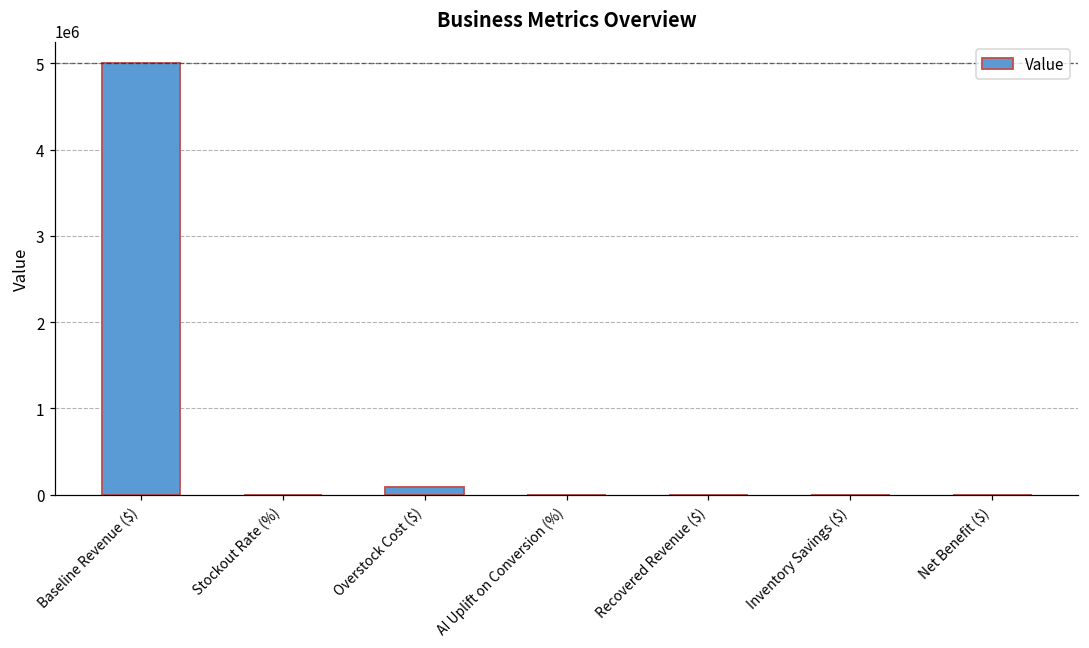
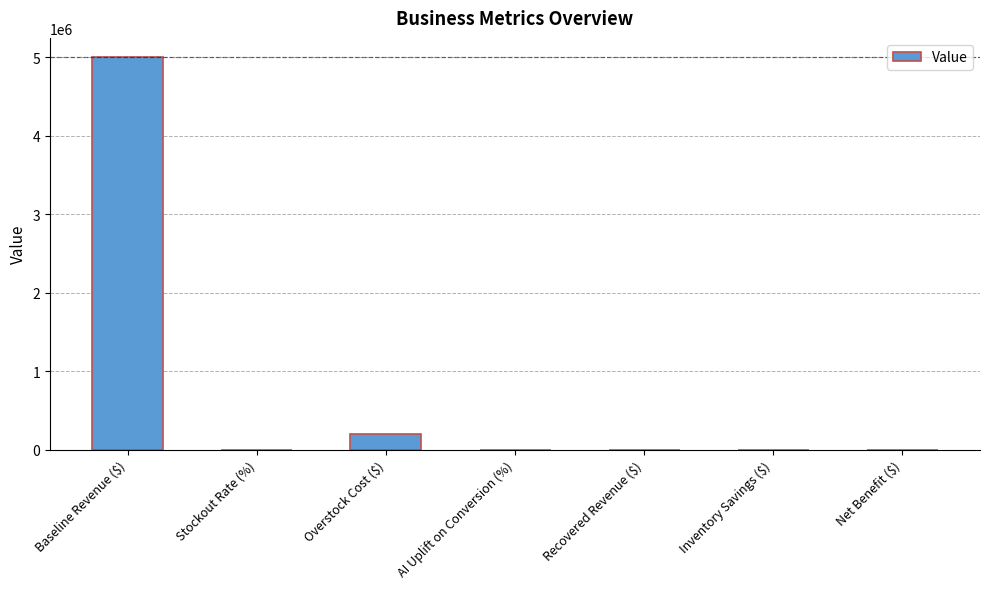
  {
    "Baseline Revenue ($)": 5000000,
-   "Overstock Cost ($)": 100000,
+   "Overstock Cost ($)": 200000,
    "Recovered Revenue ($)": 0,
    "Inventory Savings ($)": 0,
    "Net Benefit ($)": 0
  }
